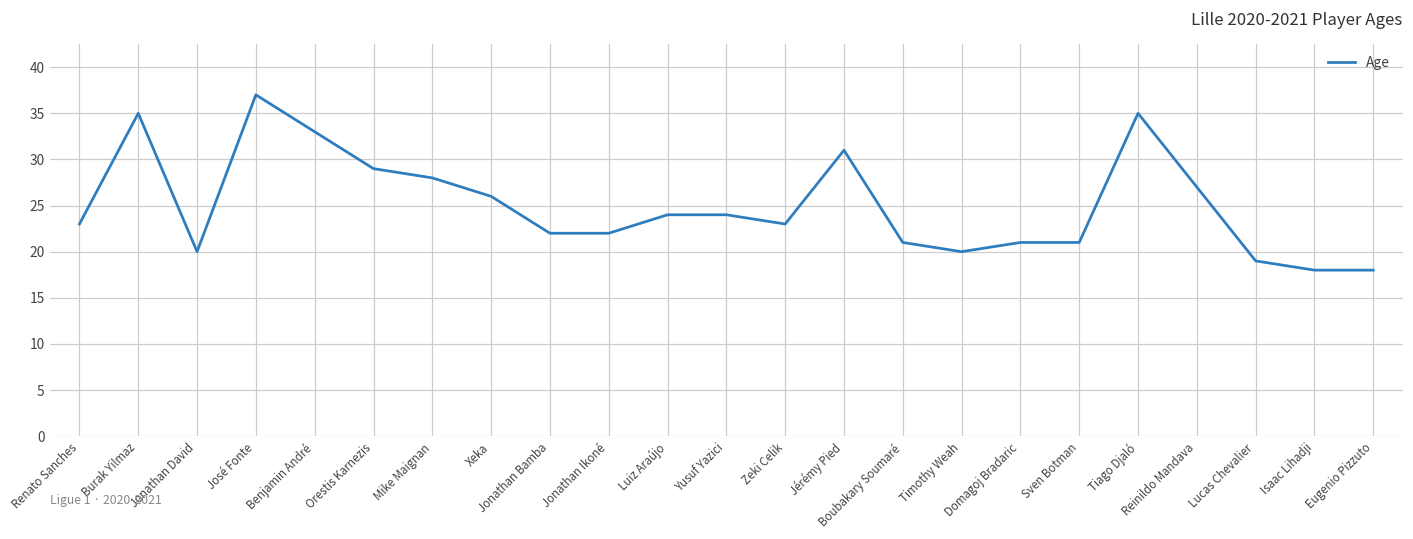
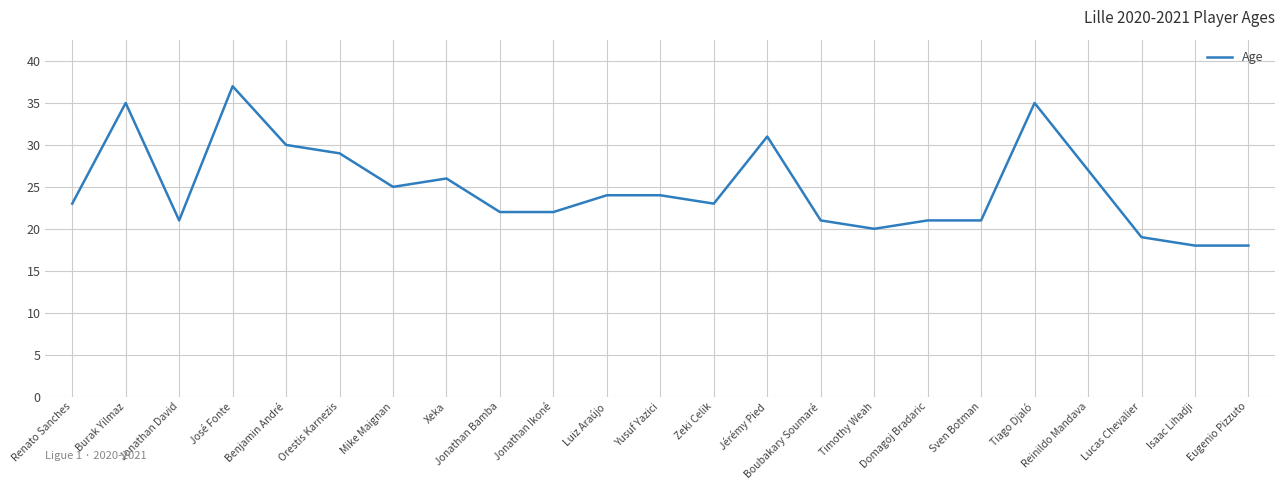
  {
    "Renato Sanches": 23,
    "Burak Yilmaz": 35,
-   "Jonathan David": 20,
+   "Jonathan David": 21,
    "José Fonte": 37,
-   "Benjamin André": 33,
+   "Benjamin André": 30,
    "Orestis Karnezis": 29,
-   "Mike Maignan": 28,
+   "Mike Maignan": 25,
    "Xeka": 26,
    "Jonathan Bamba": 22,
    "Jonathan Ikoné": 22,
    "Luiz Araújo": 24,
    "Yusuf Yazici": 24,
    "Zeki Celik": 23,
    "Jérémy Pied": 31,
    "Boubakary Soumaré": 21,
    "Timothy Weah": 20,
    "Domagoj Bradaric": 21,
    "Sven Botman": 21,
    "Tiago Djaló": 35,
    "Reinildo Mandava": 27,
    "Lucas Chevalier": 19,
    "Isaac Lihadji": 18,
    "Eugenio Pizzuto": 18
  }
